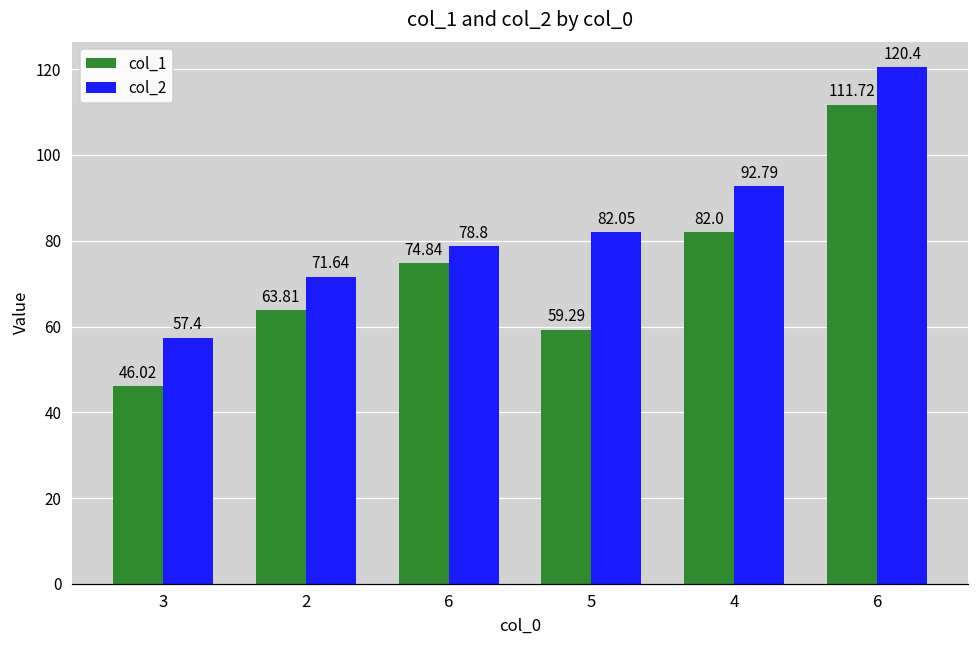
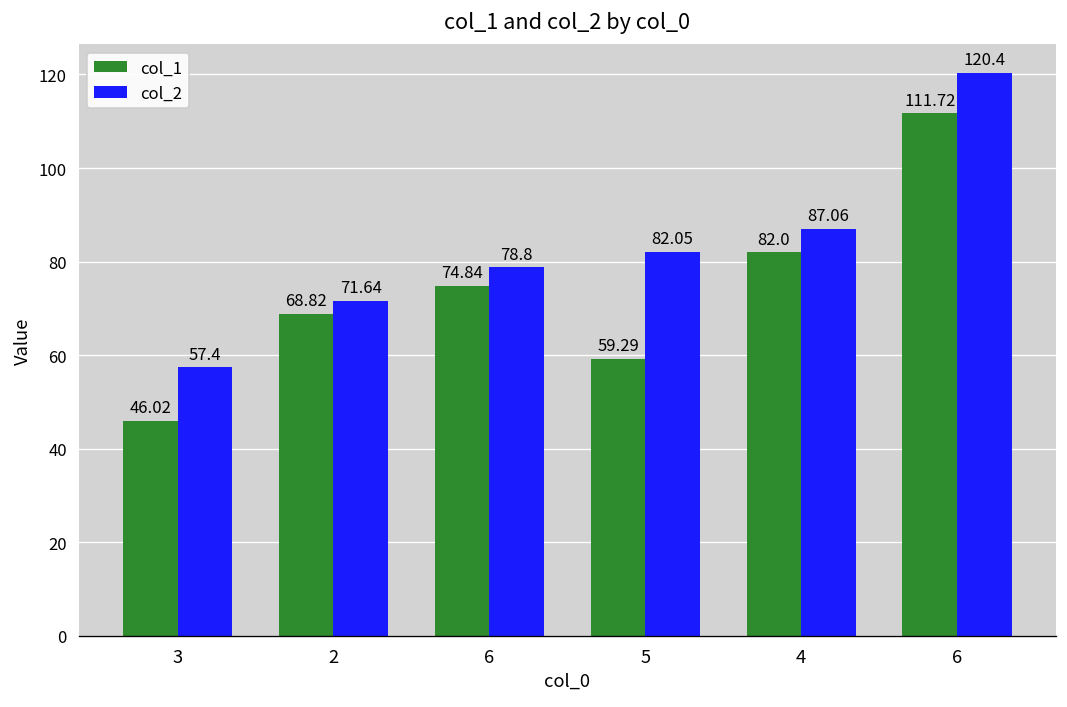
  {
    "col_1": {
      "3": 46.02,
-     "2": 63.81,
+     "2": 68.82,
      "5": 59.29,
      "4": 82.0
    },
    "col_2": {
      "3": 57.4,
      "2": 71.64,
      "5": 82.05,
-     "4": 92.79
+     "4": 87.06
    }
  }
